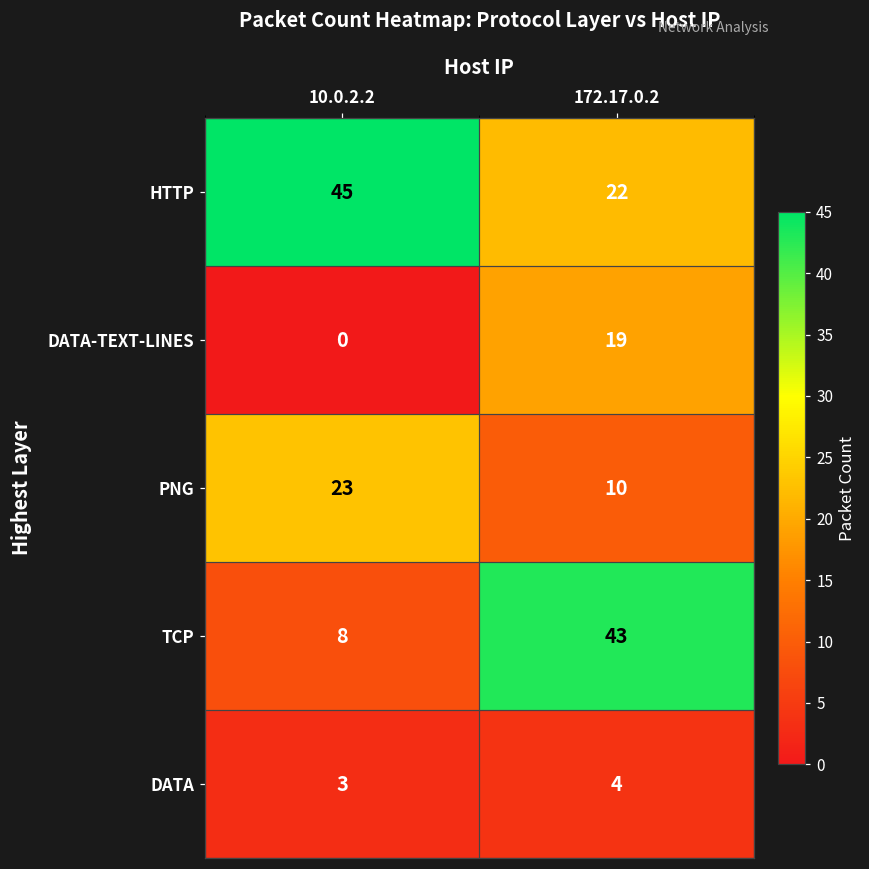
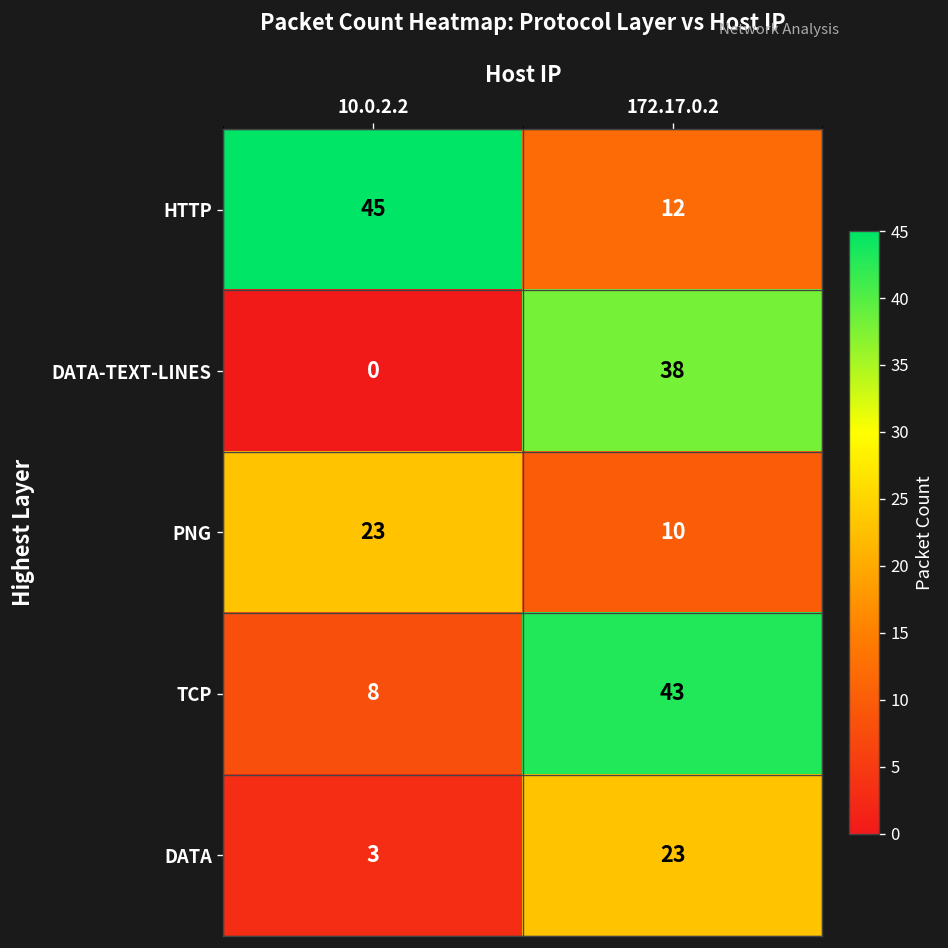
  {
    "HTTP": {
      "10.0.2.2": 45,
-     "172.17.0.2": 22
+     "172.17.0.2": 12
    },
    "DATA-TEXT-LINES": {
      "10.0.2.2": 0,
-     "172.17.0.2": 19
+     "172.17.0.2": 38
    },
    "PNG": {
      "10.0.2.2": 23,
      "172.17.0.2": 10
    },
    "TCP": {
      "10.0.2.2": 8,
      "172.17.0.2": 43
    },
    "DATA": {
      "10.0.2.2": 3,
-     "172.17.0.2": 4
+     "172.17.0.2": 23
    }
  }
